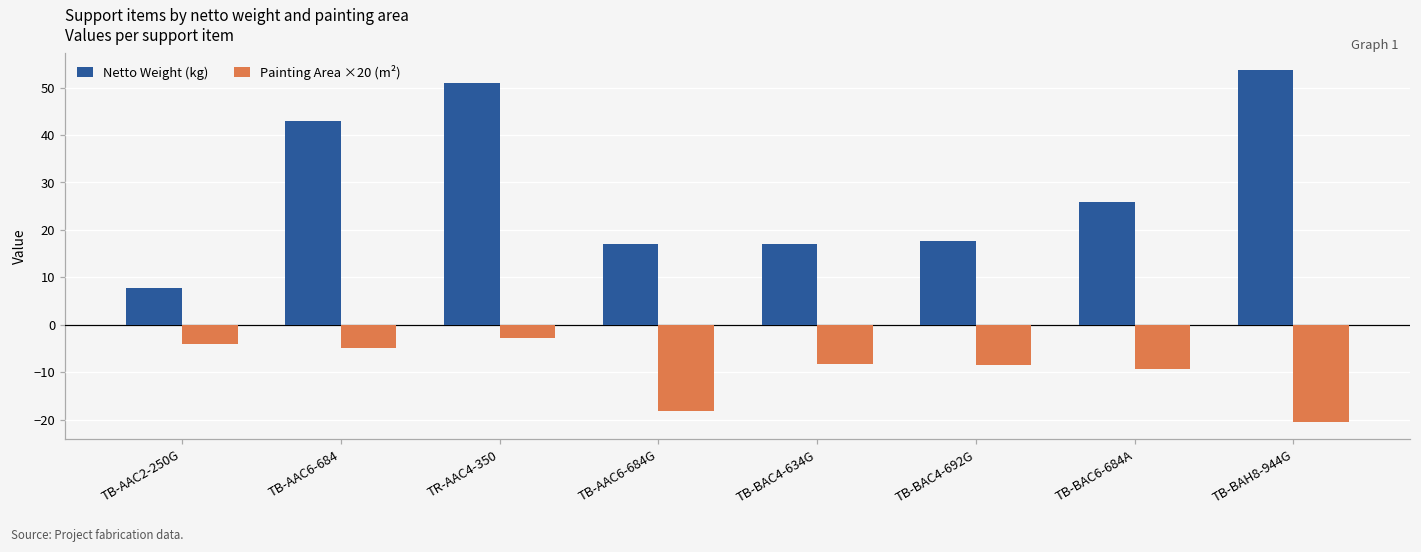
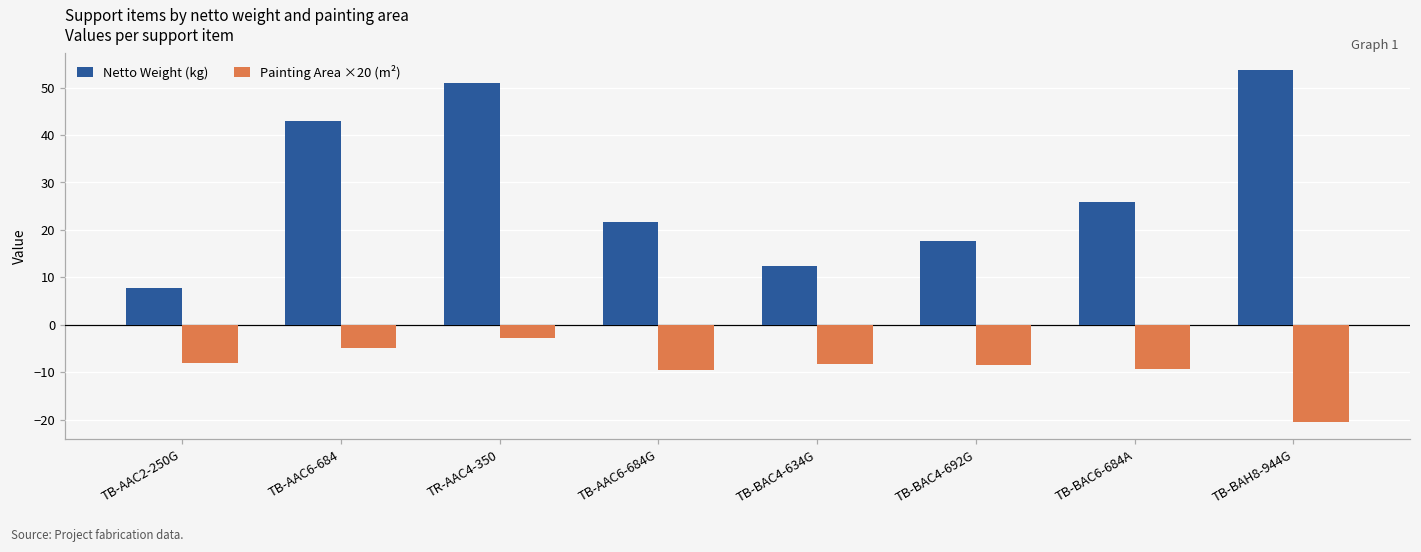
  {
    "Netto Weight (kg)": {
      "TB-AAC2-250G": 8,
      "TB-AAC6-684": 43,
      "TR-AAC4-350": 51,
-     "TB-AAC6-684G": 17,
-     "TB-BAC4-634G": 17,
+     "TB-AAC6-684G": 22,
+     "TB-BAC4-634G": 12,
      "TB-BAC4-692G": 18,
      "TB-BAC6-684A": 26,
      "TB-BAH8-944G": 54
    },
    "Painting Area ×20 (m²)": {
-     "TB-AAC2-250G": -4,
+     "TB-AAC2-250G": -8,
      "TB-AAC6-684": -5,
      "TR-AAC4-350": -3,
-     "TB-AAC6-684G": -18,
+     "TB-AAC6-684G": -10,
      "TB-BAC4-634G": -8,
      "TB-BAC4-692G": -8,
      "TB-BAC6-684A": -9,
      "TB-BAH8-944G": -20
    }
  }
